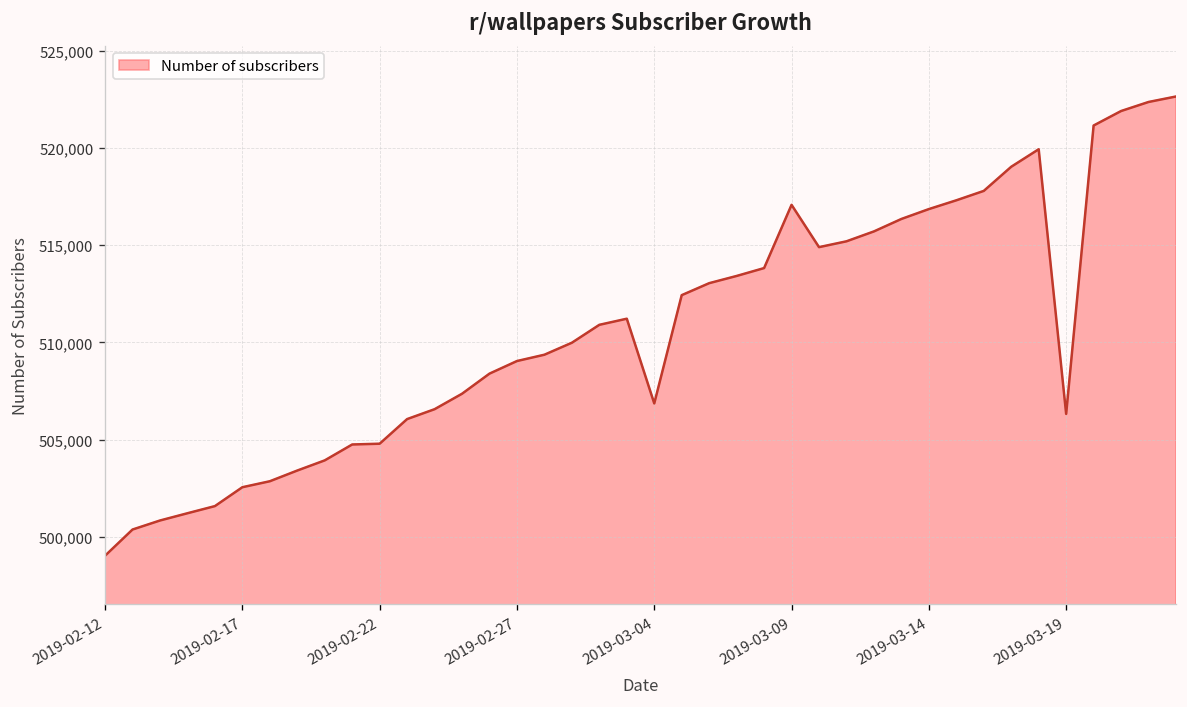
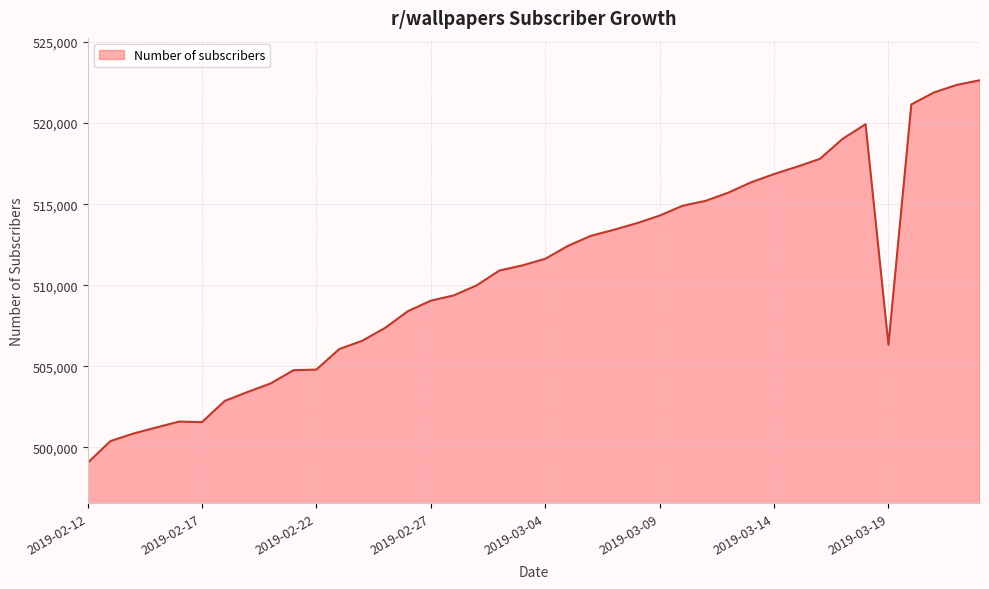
  {
    "2019-02-12": "499,000",
-   "2019-02-17": "502,600",
+   "2019-02-17": "501,600",
    "2019-02-22": "504,800",
    "2019-02-27": "509,000",
-   "2019-03-04": "506,900",
-   "2019-03-09": "517,100",
+   "2019-03-04": "511,600",
+   "2019-03-09": "514,300",
    "2019-03-14": "516,900",
    "2019-03-19": "506,300"
  }
